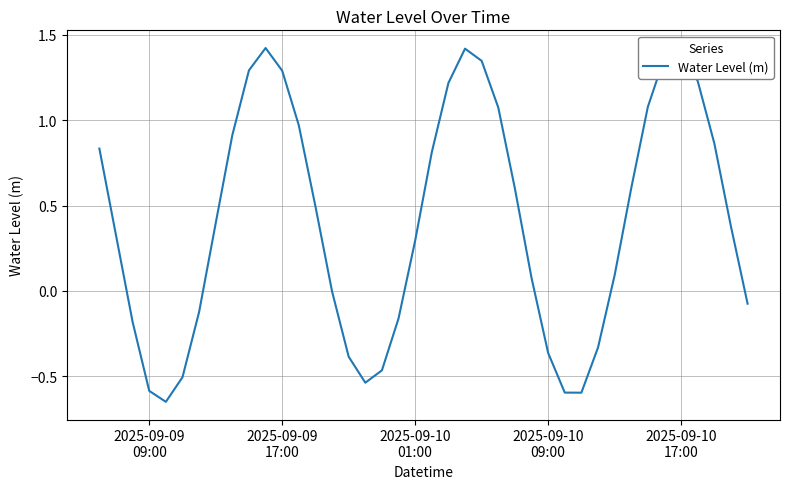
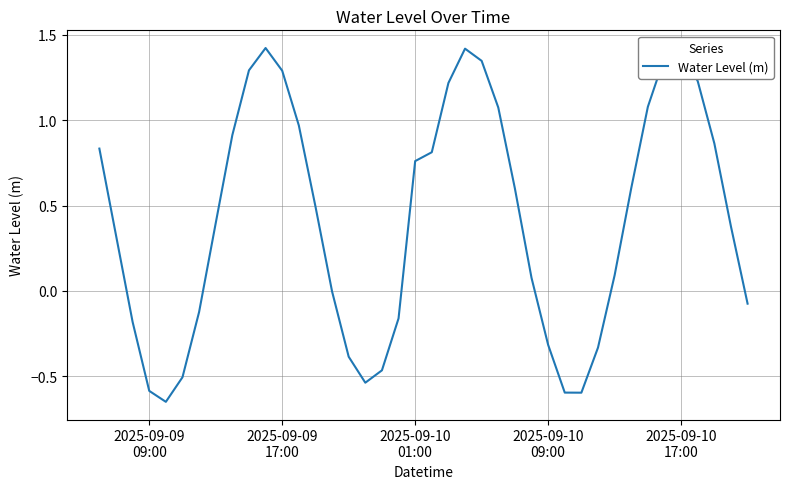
  {
    "2025-09-09 09:00": -0.59,
    "2025-09-09 17:00": 1.29,
-   "2025-09-10 01:00": 0.29,
-   "2025-09-10 09:00": -0.36
+   "2025-09-10 01:00": 0.76,
+   "2025-09-10 09:00": -0.32
  }
